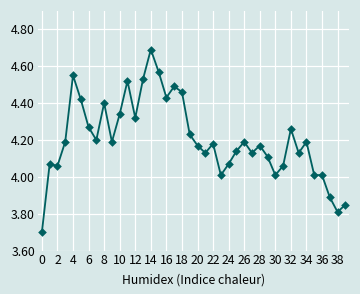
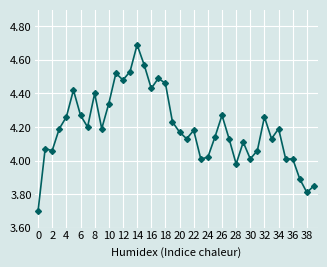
  {
    "0": 3.70,
    "2": 4.06,
-   "4": 4.55,
+   "4": 4.26,
    "6": 4.27,
    "8": 4.40,
    "10": 4.34,
-   "12": 4.32,
+   "12": 4.48,
    "14": 4.69,
    "16": 4.43,
    "18": 4.46,
    "20": 4.17,
    "22": 4.18,
-   "24": 4.07,
-   "26": 4.19,
-   "28": 4.17,
+   "24": 4.02,
+   "26": 4.27,
+   "28": 3.98,
    "30": 4.01,
    "32": 4.26,
    "34": 4.19,
    "36": 4.01,
    "38": 3.81
  }
